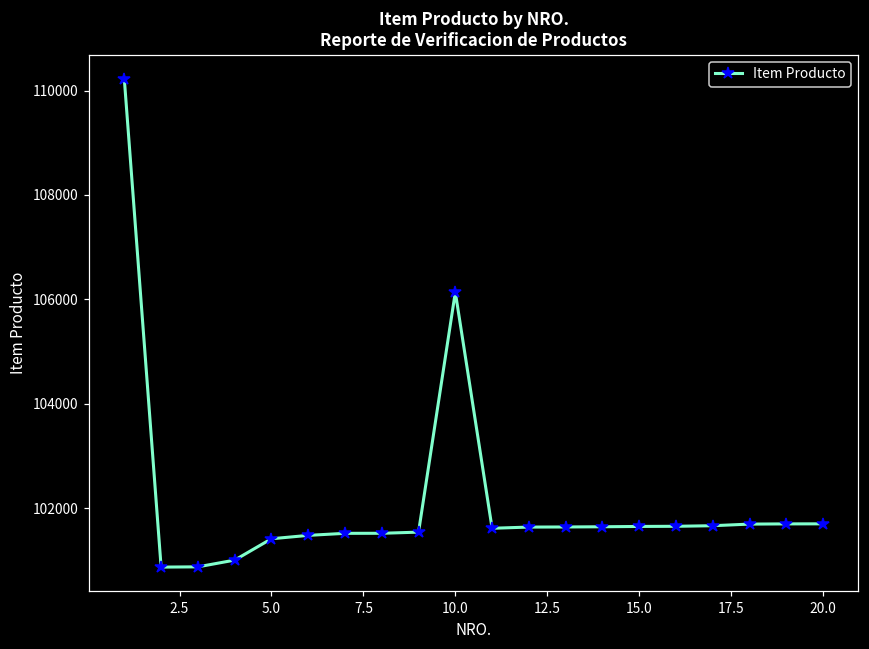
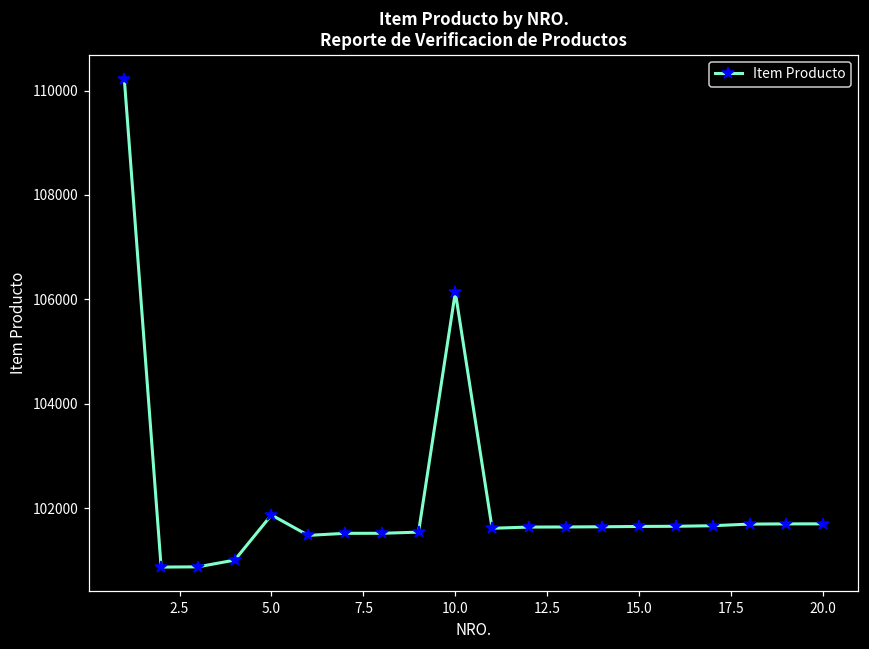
  {
-   "5.0": 101400,
+   "5.0": 101900,
    "10.0": 106100,
    "15.0": 101600,
    "20.0": 101700
  }
